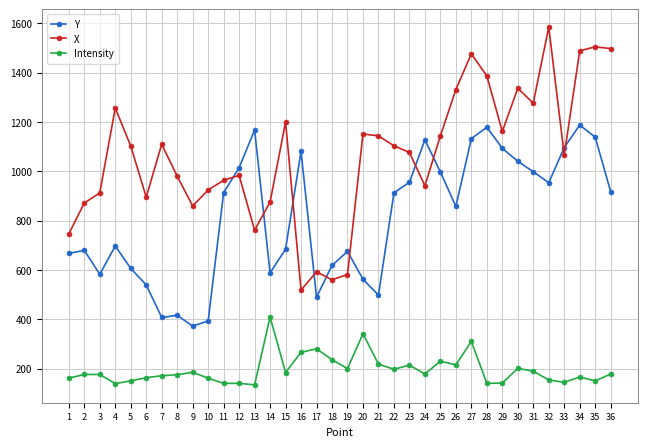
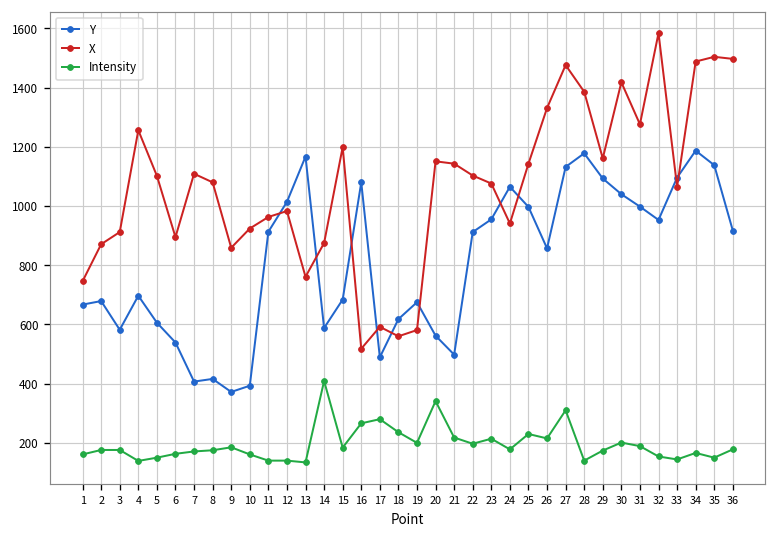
  {
    "Y": {
      "1": 670,
      "2": 680,
      "3": 580,
      "4": 700,
      "5": 610,
      "6": 540,
      "7": 410,
      "8": 420,
      "9": 370,
      "10": 390,
      "11": 910,
      "12": 1010,
      "13": 1170,
      "14": 590,
      "15": 680,
      "16": 1080,
      "17": 490,
      "18": 620,
      "19": 680,
      "20": 560,
      "21": 500,
      "22": 910,
      "23": 960,
-     "24": 1130,
+     "24": 1070,
      "25": 1000,
      "26": 860,
      "27": 1130,
      "28": 1180,
      "29": 1090,
      "30": 1040,
      "31": 1000,
      "32": 950,
      "33": 1100,
      "34": 1190,
      "35": 1140,
      "36": 920
    },
    "X": {
      "1": 750,
      "2": 870,
      "3": 910,
      "4": 1260,
      "5": 1100,
      "6": 900,
      "7": 1110,
-     "8": 980,
+     "8": 1080,
      "9": 860,
      "10": 920,
      "11": 960,
      "12": 980,
      "13": 760,
      "14": 880,
      "15": 1200,
      "16": 520,
      "17": 590,
      "18": 560,
      "19": 580,
      "20": 1150,
      "21": 1140,
      "22": 1100,
      "23": 1080,
      "24": 940,
      "25": 1140,
      "26": 1330,
      "27": 1480,
      "28": 1390,
      "29": 1160,
-     "30": 1340,
+     "30": 1420,
      "31": 1280,
      "32": 1580,
      "33": 1070,
      "34": 1490,
      "35": 1500,
      "36": 1500
    },
    "Intensity": {
      "1": 160,
      "2": 180,
      "3": 180,
      "4": 140,
      "5": 150,
      "6": 160,
      "7": 170,
      "8": 180,
      "9": 190,
      "10": 160,
      "11": 140,
      "12": 140,
      "13": 130,
      "14": 410,
      "15": 180,
      "16": 270,
      "17": 280,
      "18": 240,
      "19": 200,
      "20": 340,
      "21": 220,
      "22": 200,
      "23": 210,
      "24": 180,
      "25": 230,
      "26": 220,
      "27": 310,
      "28": 140,
-     "29": 140,
+     "29": 170,
      "30": 200,
      "31": 190,
      "32": 150,
      "33": 140,
      "34": 170,
      "35": 150,
      "36": 180
    }
  }
